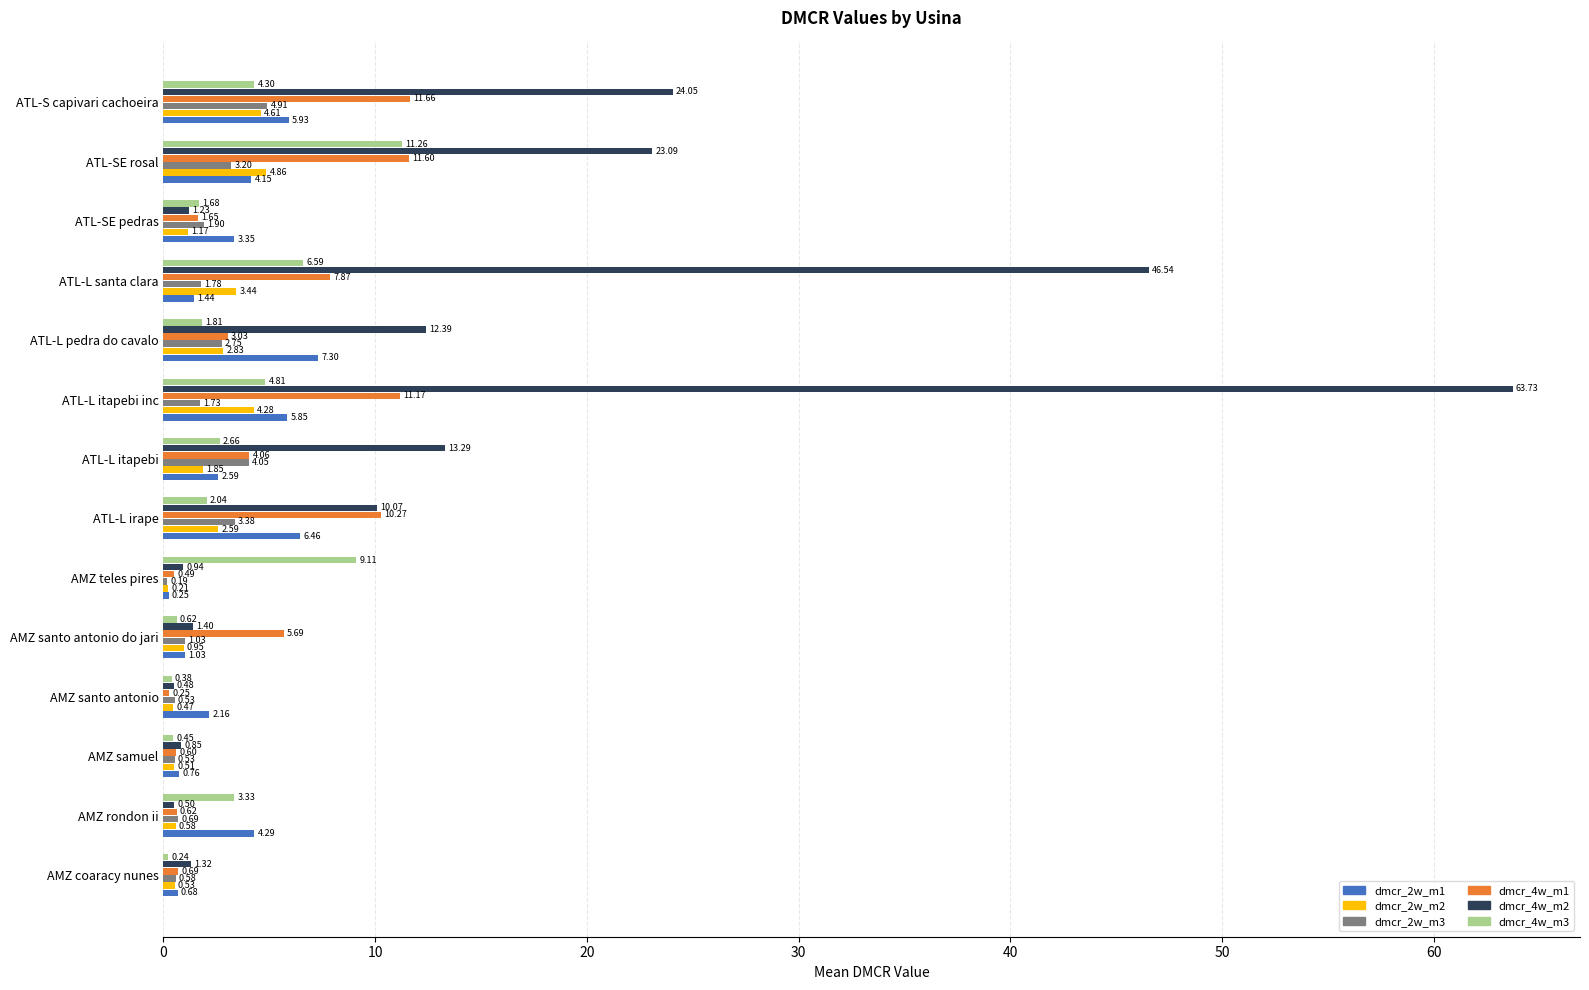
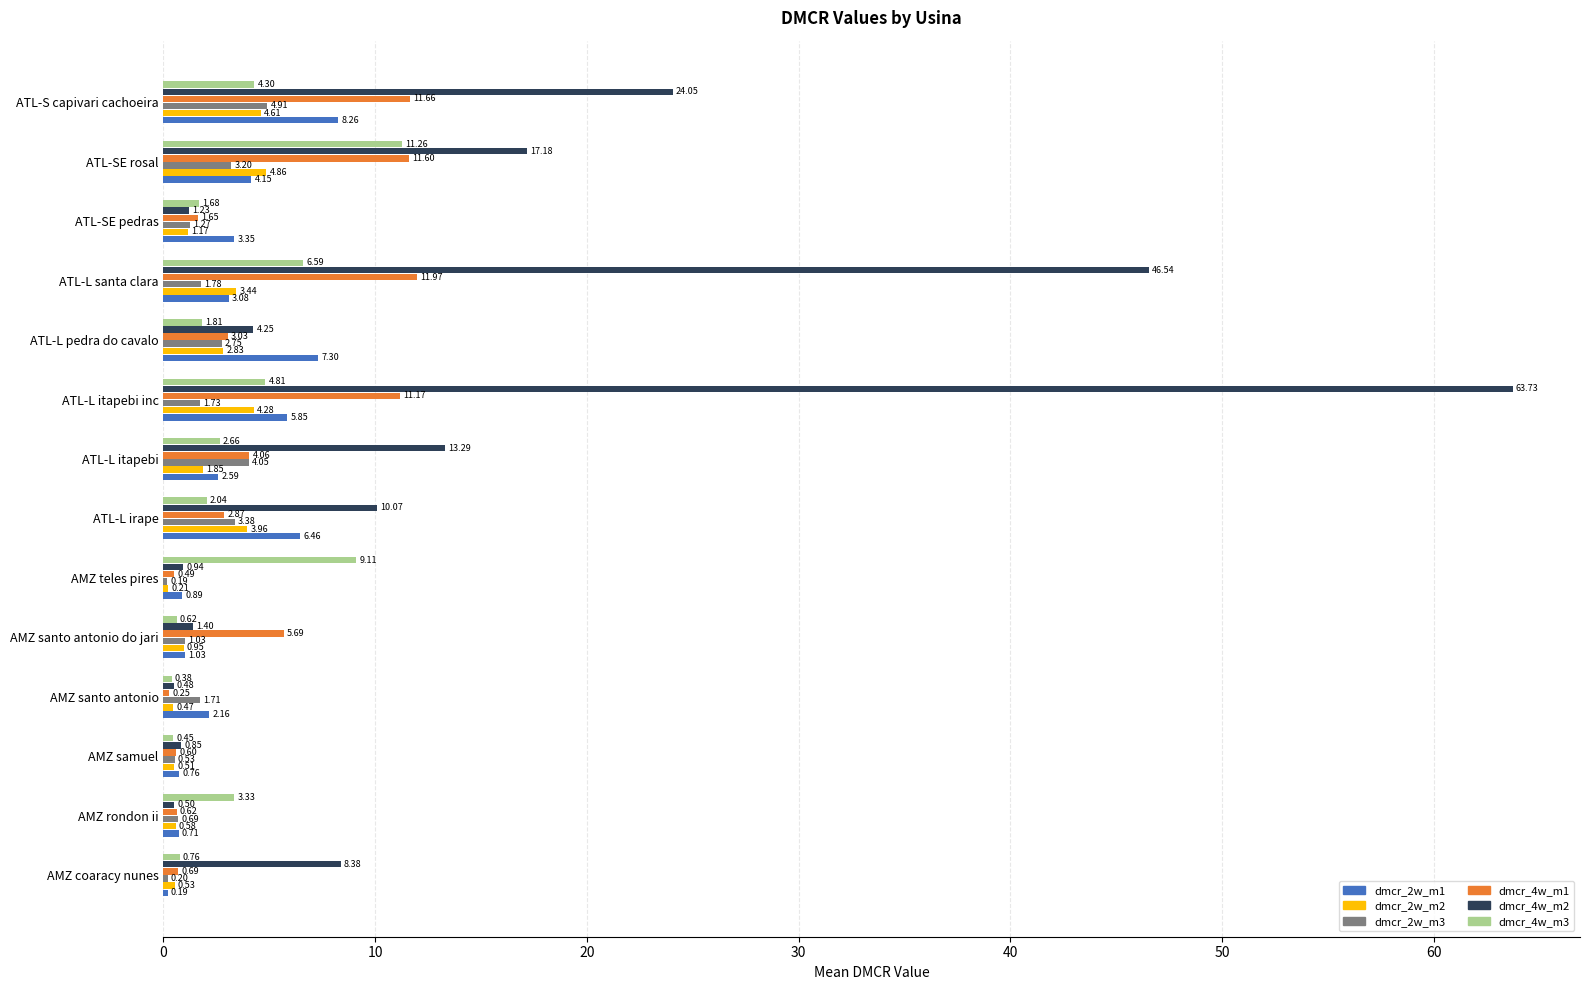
  {
    "dmcr_2w_m1": {
-     "ATL-S capivari cachoeira": 5.93,
+     "ATL-S capivari cachoeira": 8.26,
      "ATL-SE rosal": 4.15,
      "ATL-SE pedras": 3.35,
-     "ATL-L santa clara": 1.44,
+     "ATL-L santa clara": 3.08,
      "ATL-L pedra do cavalo": 7.30,
      "ATL-L itapebi inc": 5.85,
      "ATL-L itapebi": 2.59,
      "ATL-L irape": 6.46,
-     "AMZ teles pires": 0.25,
+     "AMZ teles pires": 0.89,
      "AMZ santo antonio": 2.16,
-     "AMZ rondon ii": 4.29,
-     "AMZ coaracy nunes": 0.68
+     "AMZ rondon ii": 0.71,
+     "AMZ coaracy nunes": 0.19
    },
    "dmcr_2w_m2": {
      "ATL-S capivari cachoeira": 4.61,
      "ATL-SE rosal": 4.86,
      "ATL-L santa clara": 3.44,
      "ATL-L itapebi inc": 4.28,
      "ATL-L itapebi": 1.85,
-     "ATL-L irape": 2.59,
+     "ATL-L irape": 3.96,
      "AMZ santo antonio": 0.47,
      "AMZ coaracy nunes": 0.53
    },
    "dmcr_2w_m3": {
      "ATL-S capivari cachoeira": 4.91,
      "ATL-SE rosal": 3.20,
-     "ATL-SE pedras": 1.90,
+     "ATL-SE pedras": 1.27,
      "ATL-L santa clara": 1.78,
      "ATL-L itapebi inc": 1.73,
      "ATL-L irape": 3.38,
-     "AMZ santo antonio": 0.53,
-     "AMZ coaracy nunes": 0.58
+     "AMZ santo antonio": 1.71,
+     "AMZ coaracy nunes": 0.20
    },
    "dmcr_4w_m1": {
      "ATL-S capivari cachoeira": 11.66,
      "ATL-SE rosal": 11.60,
      "ATL-SE pedras": 1.65,
-     "ATL-L santa clara": 7.87,
+     "ATL-L santa clara": 11.97,
      "ATL-L pedra do cavalo": 3.03,
      "ATL-L itapebi inc": 11.17,
-     "ATL-L irape": 10.27,
+     "ATL-L irape": 2.87,
      "AMZ teles pires": 0.49,
      "AMZ santo antonio do jari": 5.69,
      "AMZ coaracy nunes": 0.69
    },
    "dmcr_4w_m2": {
      "ATL-S capivari cachoeira": 24.05,
-     "ATL-SE rosal": 23.09,
+     "ATL-SE rosal": 17.18,
      "ATL-SE pedras": 1.23,
      "ATL-L santa clara": 46.54,
-     "ATL-L pedra do cavalo": 12.39,
+     "ATL-L pedra do cavalo": 4.25,
      "ATL-L itapebi inc": 63.73,
      "ATL-L itapebi": 13.29,
      "ATL-L irape": 10.07,
      "AMZ teles pires": 0.94,
      "AMZ santo antonio do jari": 1.40,
      "AMZ samuel": 0.85,
-     "AMZ coaracy nunes": 1.32
+     "AMZ coaracy nunes": 8.38
    },
    "dmcr_4w_m3": {
      "ATL-S capivari cachoeira": 4.30,
      "ATL-SE rosal": 11.26,
      "ATL-SE pedras": 1.68,
      "ATL-L santa clara": 6.59,
      "ATL-L pedra do cavalo": 1.81,
      "ATL-L itapebi inc": 4.81,
      "ATL-L itapebi": 2.66,
      "ATL-L irape": 2.04,
      "AMZ teles pires": 9.11,
      "AMZ santo antonio do jari": 0.62,
      "AMZ samuel": 0.45,
      "AMZ rondon ii": 3.33,
-     "AMZ coaracy nunes": 0.24
+     "AMZ coaracy nunes": 0.76
    }
  }
